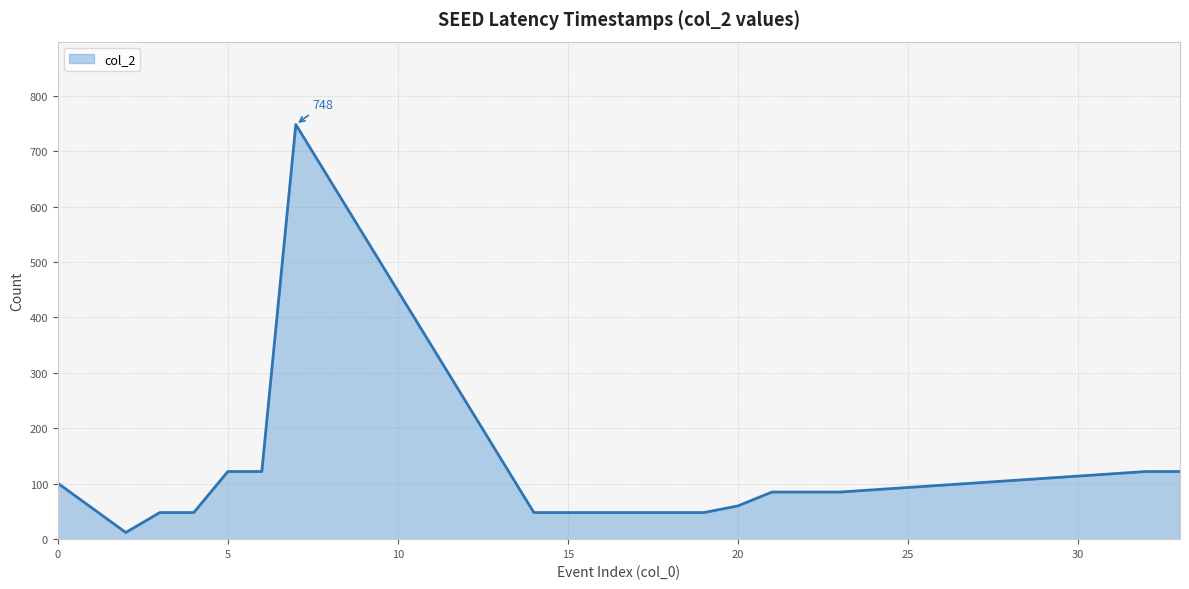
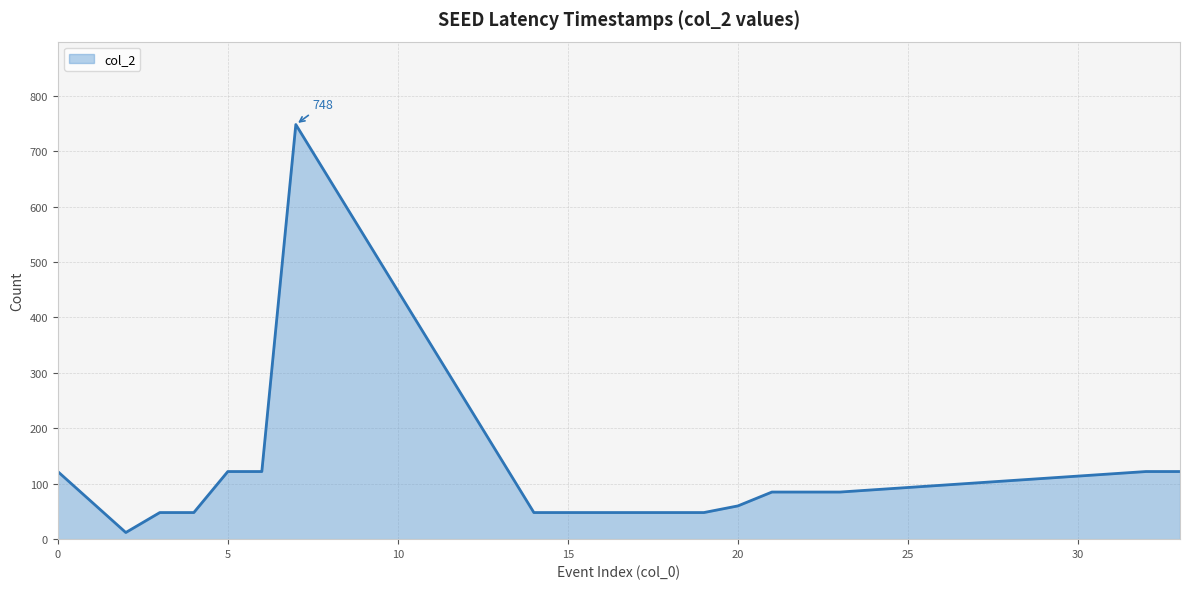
  {
-   "0": 100,
+   "0": 120,
    "5": 120,
    "15": 50,
    "20": 60
  }
